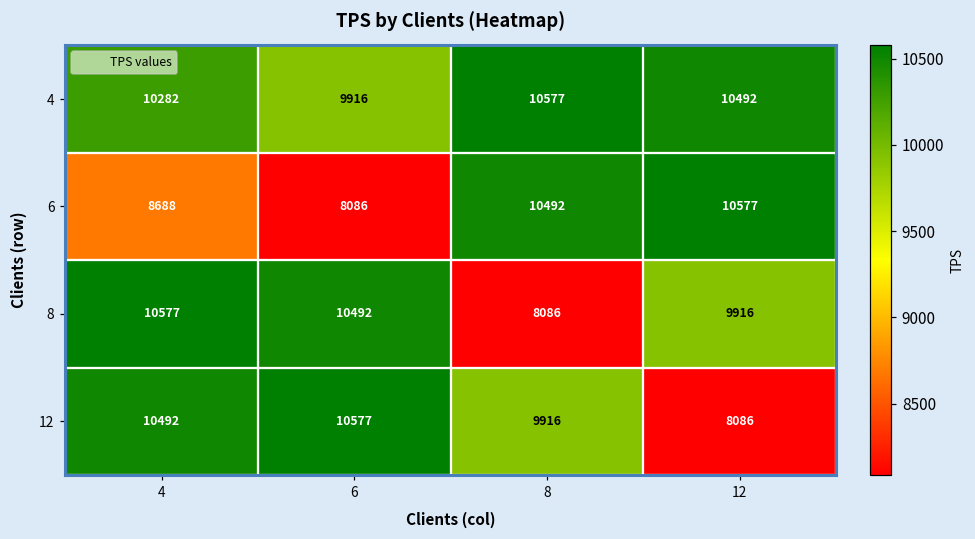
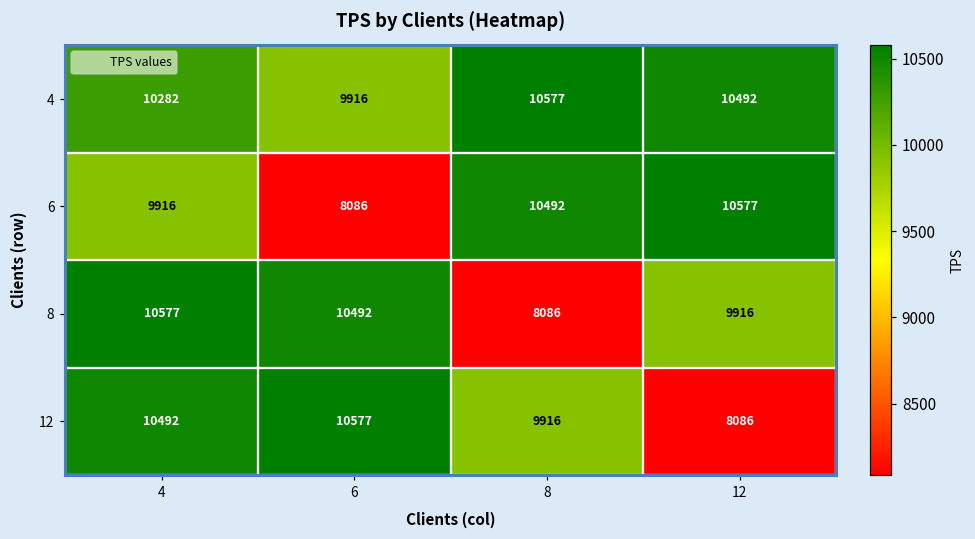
  {
    "4": {
      "4": 10282,
      "6": 9916,
      "8": 10577,
      "12": 10492
    },
    "6": {
-     "4": 8688,
+     "4": 9916,
      "6": 8086,
      "8": 10492,
      "12": 10577
    },
    "8": {
      "4": 10577,
      "6": 10492,
      "8": 8086,
      "12": 9916
    },
    "12": {
      "4": 10492,
      "6": 10577,
      "8": 9916,
      "12": 8086
    }
  }
